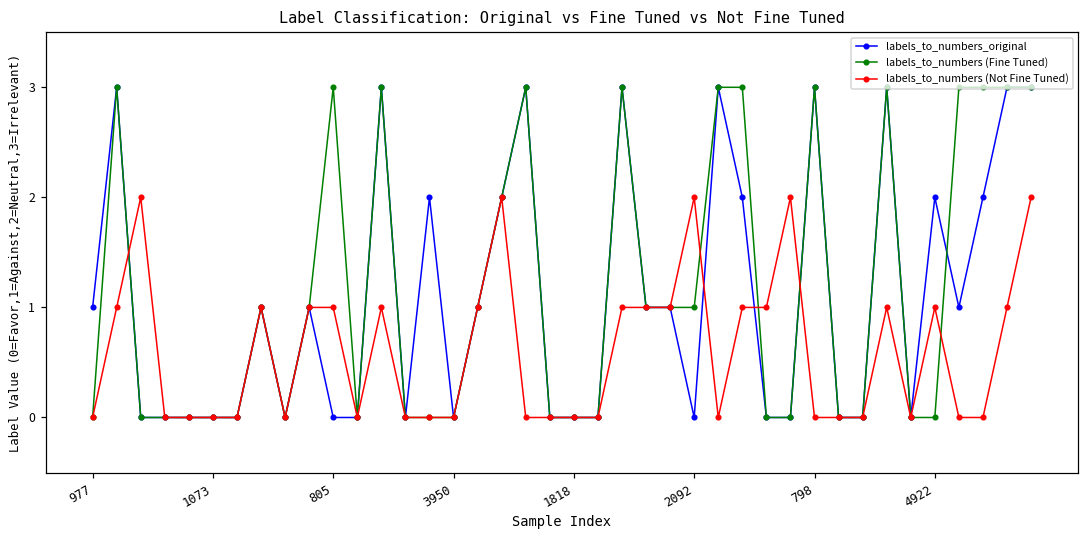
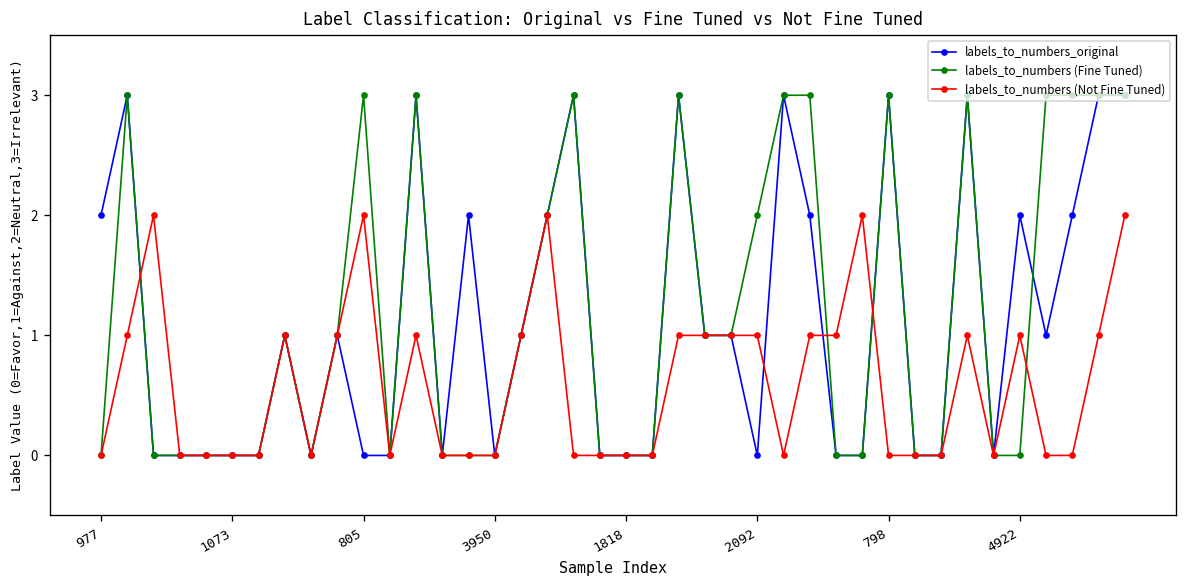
  {
    "labels_to_numbers_original": {
-     "977": 1,
+     "977": 2,
      "805": 0,
      "2092": 0,
      "4922": 2
    },
    "labels_to_numbers (Fine Tuned)": {
      "805": 3,
-     "2092": 1,
+     "2092": 2,
      "4922": 0
    },
    "labels_to_numbers (Not Fine Tuned)": {
-     "805": 1,
-     "2092": 2,
+     "805": 2,
+     "2092": 1,
      "798": 0,
      "4922": 1
    }
  }
